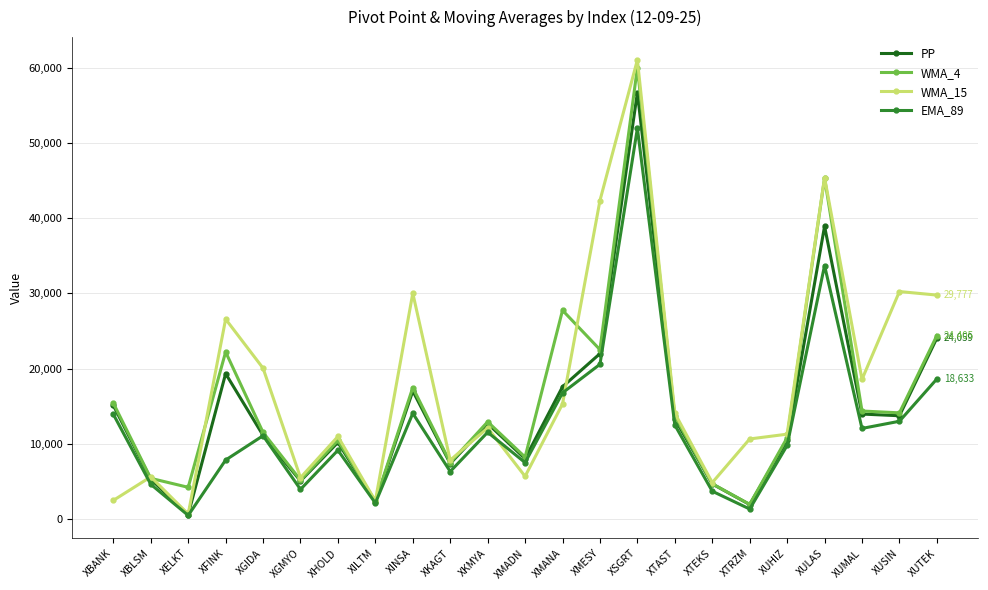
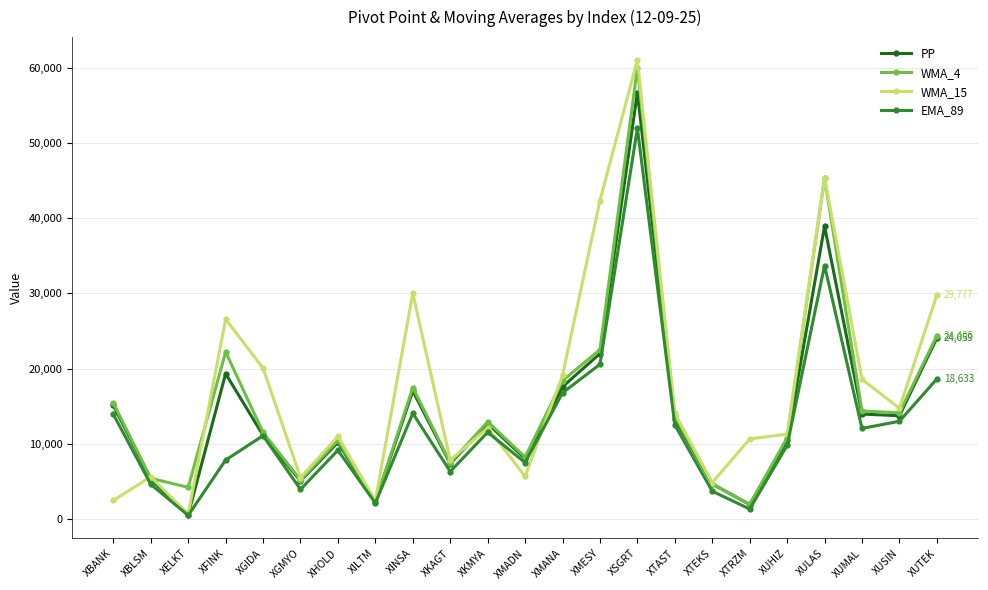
  {
    "WMA_4": {
      "XELKT": "4,000",
      "XFINK": "22,000",
      "XGIDA": "12,000",
      "XINSA": "17,000",
-     "XMANA": "28,000",
+     "XMANA": "18,000",
      "XMESY": "23,000",
      "XSGRT": "60,000",
      "XTAST": "14,000",
      "XUMAL": "14,000",
      "XUSIN": "14,000"
    },
    "WMA_15": {
      "XBANK": "3,000",
      "XFINK": "27,000",
      "XGIDA": "20,000",
      "XHOLD": "11,000",
      "XINSA": "30,000",
      "XKMYA": "12,000",
      "XMADN": "6,000",
-     "XMANA": "15,000",
+     "XMANA": "19,000",
      "XMESY": "42,000",
      "XSGRT": "61,000",
      "XTAST": "14,000",
      "XTRZM": "11,000",
      "XUHIZ": "11,000",
      "XUMAL": "19,000",
-     "XUSIN": "30,000"
+     "XUSIN": "15,000"
    }
  }
